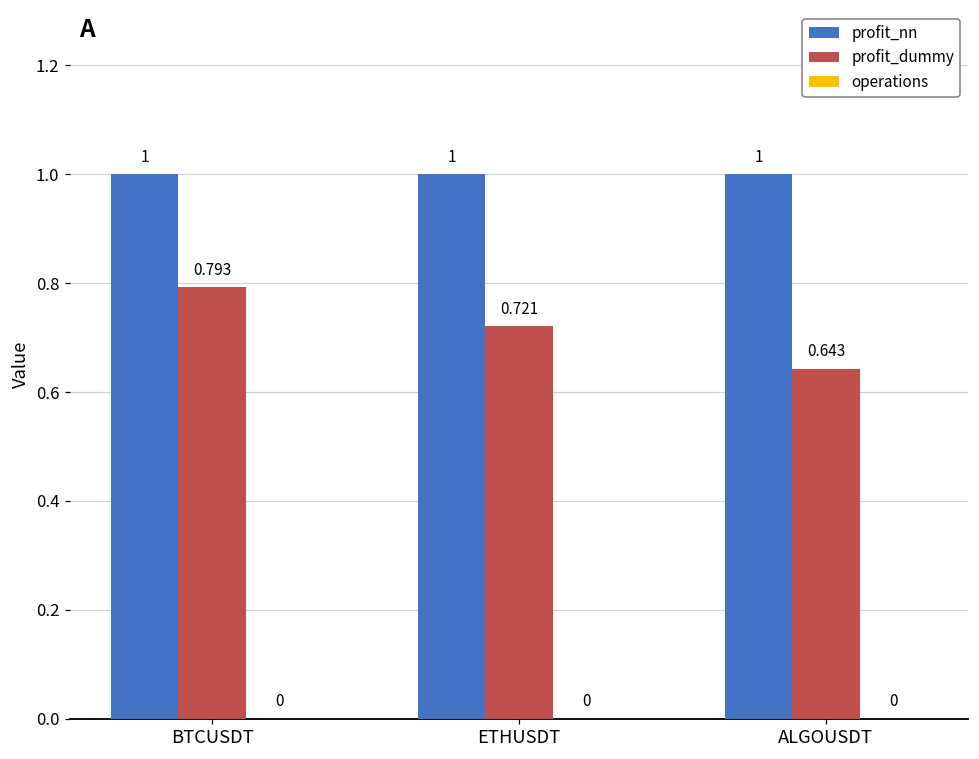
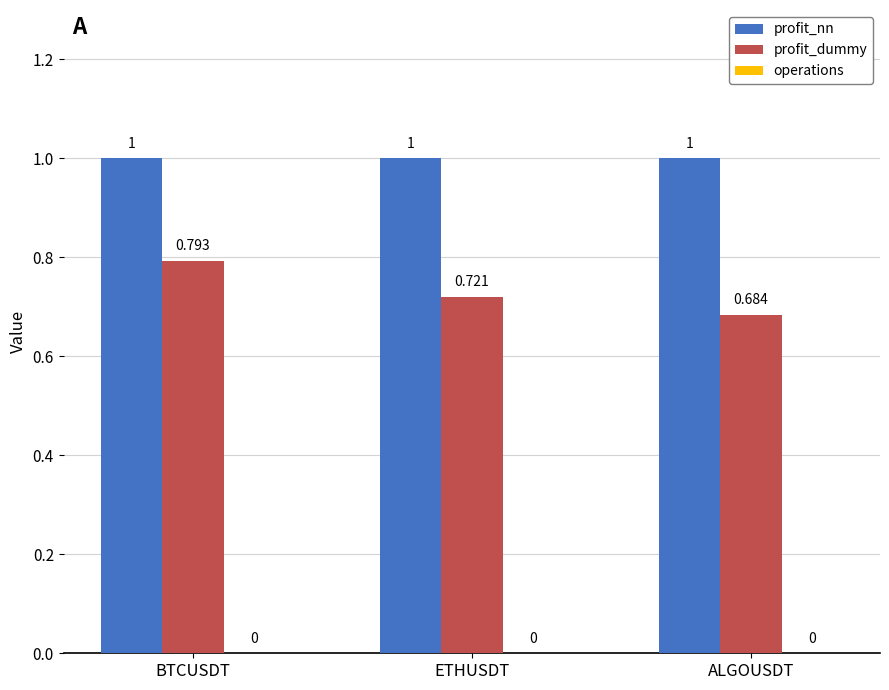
  {
    "profit_nn": {
      "BTCUSDT": 1,
      "ETHUSDT": 1,
      "ALGOUSDT": 1
    },
    "profit_dummy": {
      "BTCUSDT": 0.793,
      "ETHUSDT": 0.721,
-     "ALGOUSDT": 0.643
+     "ALGOUSDT": 0.684
    },
    "operations": {
      "BTCUSDT": 0,
      "ETHUSDT": 0,
      "ALGOUSDT": 0
    }
  }
